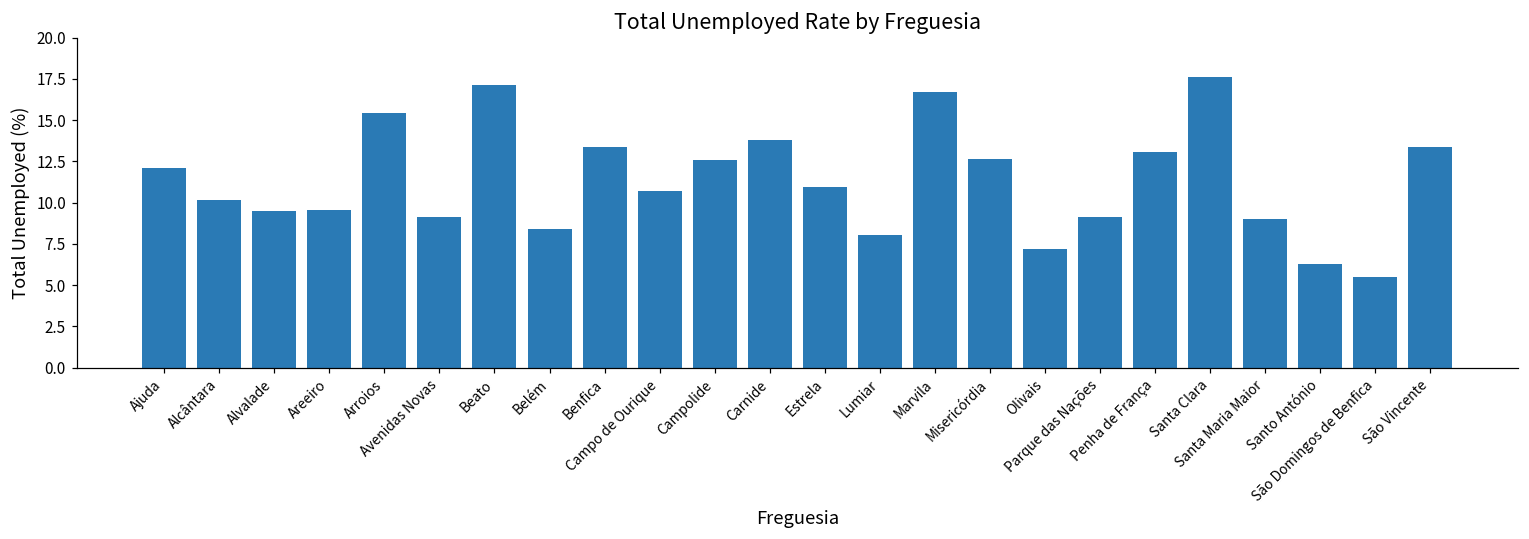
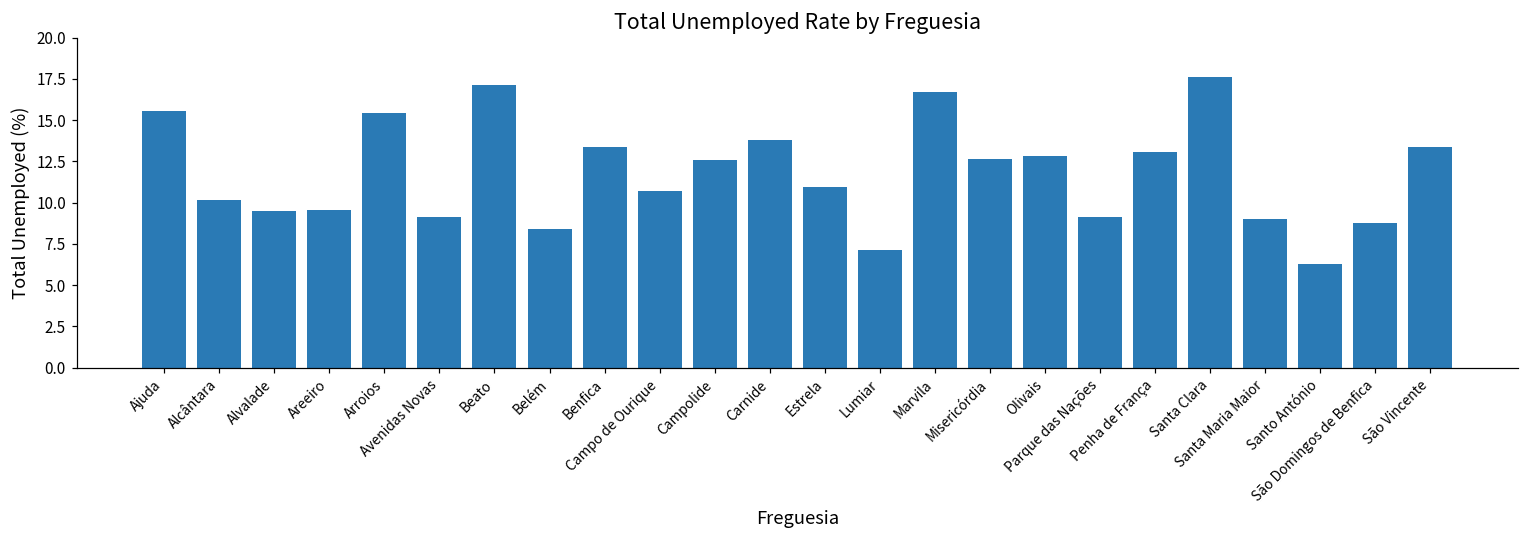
  {
-   "Ajuda": 12.1,
+   "Ajuda": 15.5,
    "Alcântara": 10.2,
    "Alvalade": 9.5,
    "Areeiro": 9.6,
    "Arroios": 15.4,
    "Avenidas Novas": 9.2,
    "Beato": 17.1,
    "Belém": 8.4,
    "Benfica": 13.4,
    "Campo de Ourique": 10.7,
    "Campolide": 12.6,
    "Carnide": 13.8,
    "Estrela": 10.9,
-   "Lumiar": 8.0,
+   "Lumiar": 7.1,
    "Marvila": 16.7,
    "Misericórdia": 12.6,
-   "Olivais": 7.2,
+   "Olivais": 12.8,
    "Parque das Nações": 9.1,
    "Penha de França": 13.1,
    "Santa Clara": 17.6,
    "Santa Maria Maior": 9.0,
    "Santo António": 6.3,
-   "São Domingos de Benfica": 5.5,
+   "São Domingos de Benfica": 8.8,
    "São Vincente": 13.4
  }
